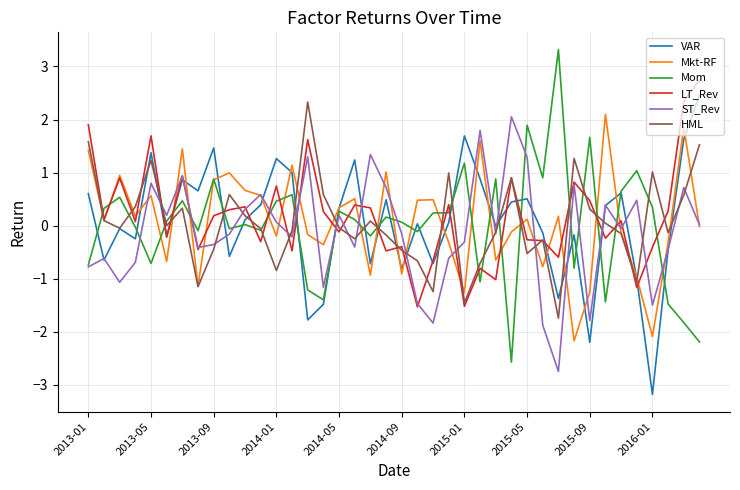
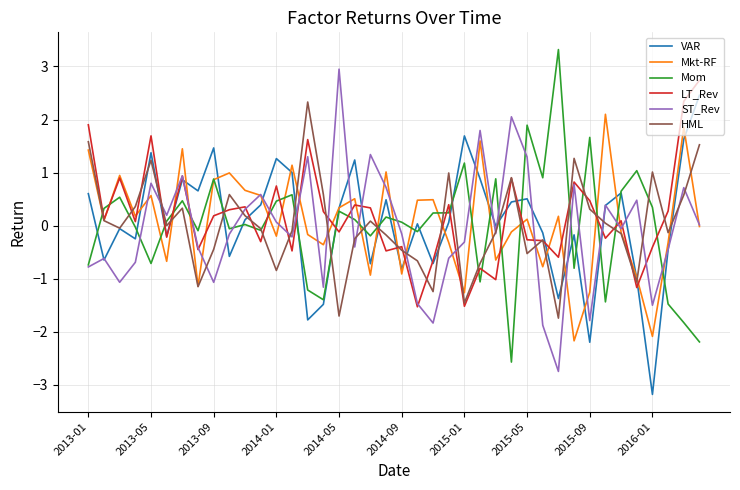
  {
    "VAR": {
      "2013-01": 0.6,
      "2013-05": 1.4,
      "2013-09": 1.5,
      "2014-01": 1.3,
      "2014-09": -0.8,
      "2015-01": 1.7,
      "2015-05": 0.5,
      "2015-09": -2.2,
      "2016-01": -3.2
    },
    "Mkt-RF": {
      "2013-01": 1.4,
      "2013-05": 0.6,
      "2014-01": -0.2,
      "2014-09": -0.9,
      "2015-01": -1.3,
      "2015-05": 0.1,
      "2015-09": -1.3,
      "2016-01": -2.1
    },
    "Mom": {
      "2013-05": -0.7,
      "2014-01": 0.5,
      "2014-05": 0.3,
      "2014-09": 0.1,
      "2015-01": 1.2,
      "2015-05": 1.9,
      "2015-09": 1.7,
      "2016-01": 0.3
    },
    "LT_Rev": {
      "2013-01": 1.9,
      "2013-05": 1.7,
      "2013-09": 0.2,
      "2014-01": 0.7,
      "2014-05": -0.1,
      "2014-09": -0.4,
      "2015-01": -1.5,
      "2015-05": -0.3,
      "2015-09": 0.5,
      "2016-01": -0.4
    },
    "ST_Rev": {
      "2013-05": 0.8,
-     "2013-09": -0.4,
+     "2013-09": -1.1,
      "2014-01": 0.1,
-     "2014-05": 0.2,
+     "2014-05": 2.9,
      "2014-09": -0.2,
      "2015-01": -0.3,
      "2015-05": 1.3,
      "2015-09": -1.8,
      "2016-01": -1.5
    },
    "HML": {
      "2013-01": 1.6,
      "2013-05": 1.2,
      "2013-09": -0.4,
      "2014-01": -0.8,
-     "2014-05": 0.0,
+     "2014-05": -1.7,
      "2014-09": -0.5,
      "2015-01": -1.5,
      "2015-05": -0.5,
      "2015-09": 0.3,
      "2016-01": 1.0
    }
  }
